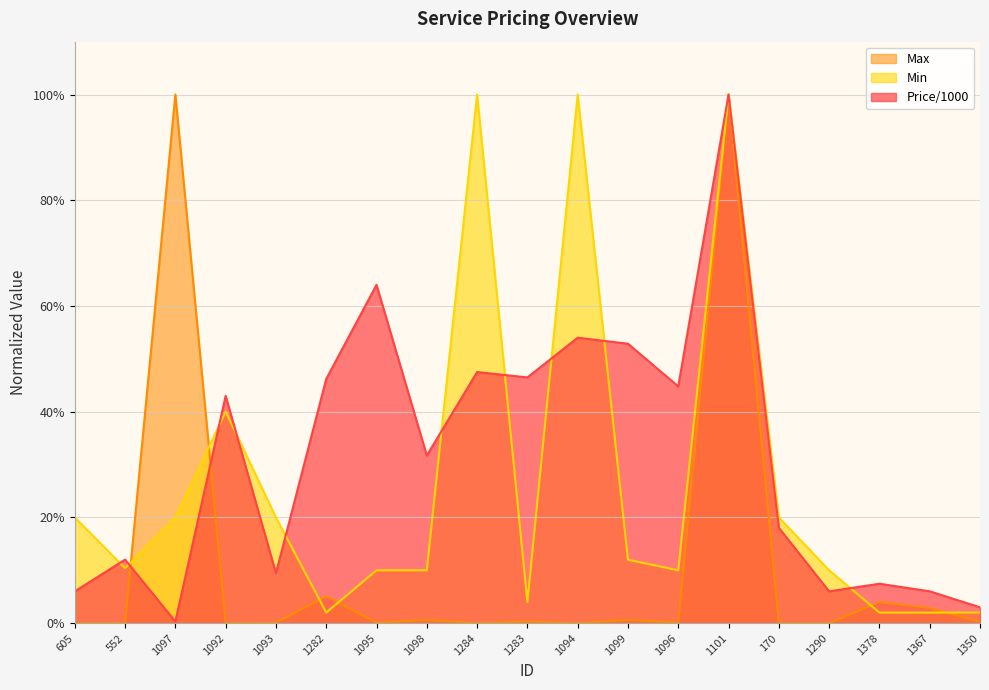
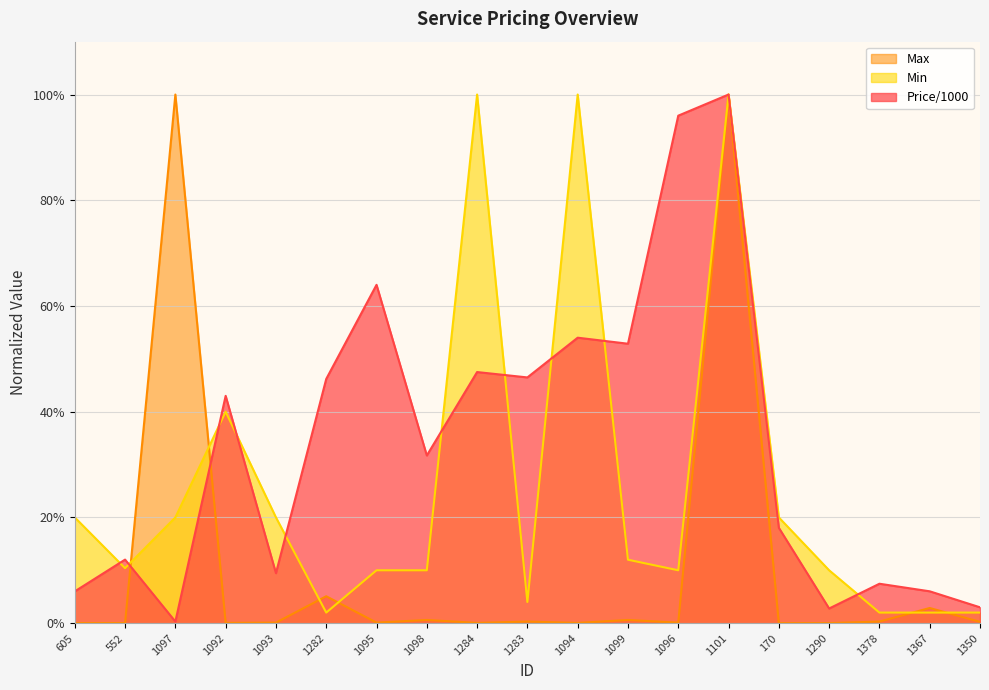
  {
    "Max": {
      "605": "0%",
      "552": "0%",
      "1097": "100%",
      "1092": "0%",
      "1093": "0%",
      "1282": "5%",
      "1095": "0%",
      "1098": "1%",
      "1284": "0%",
      "1283": "0%",
      "1094": "0%",
      "1099": "1%",
      "1096": "0%",
      "170": "0%",
      "1290": "0%",
-     "1378": "4%",
+     "1378": "0%",
      "1367": "3%",
      "1350": "0%"
    },
    "Min": {
      "605": "20%",
      "552": "10%",
      "1097": "20%",
      "1092": "40%",
      "1093": "20%",
      "1282": "2%",
      "1095": "10%",
      "1098": "10%",
      "1284": "100%",
      "1283": "4%",
      "1094": "100%",
      "1099": "12%",
      "1096": "10%",
      "170": "20%",
      "1290": "10%",
      "1378": "2%",
      "1367": "2%",
      "1350": "2%"
    },
    "Price/1000": {
      "605": "6%",
      "552": "12%",
      "1097": "0%",
      "1092": "43%",
      "1093": "9%",
      "1282": "46%",
      "1095": "64%",
      "1098": "32%",
      "1284": "48%",
      "1283": "46%",
      "1094": "54%",
      "1099": "53%",
-     "1096": "45%",
+     "1096": "96%",
      "170": "18%",
-     "1290": "6%",
+     "1290": "3%",
      "1378": "7%",
      "1367": "6%",
      "1350": "3%"
    }
  }
